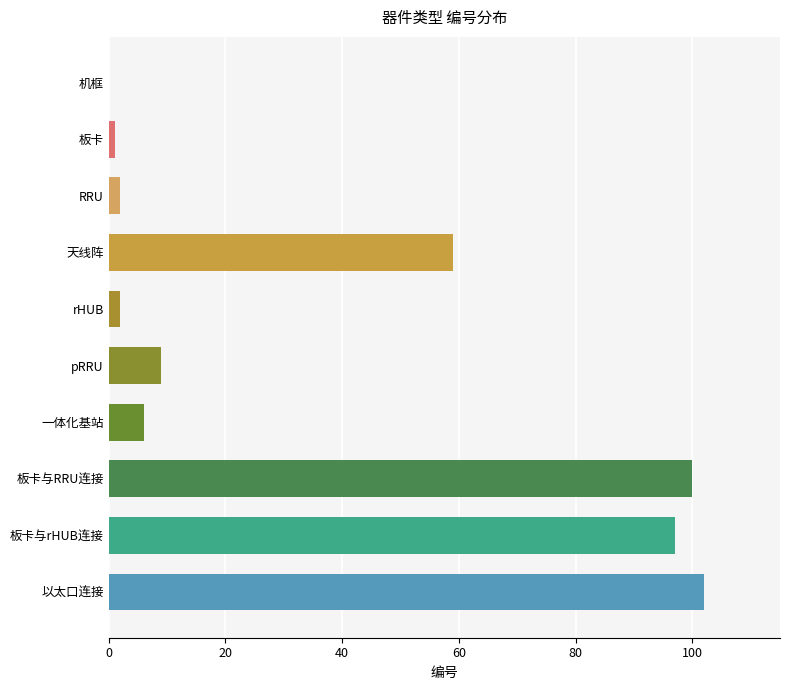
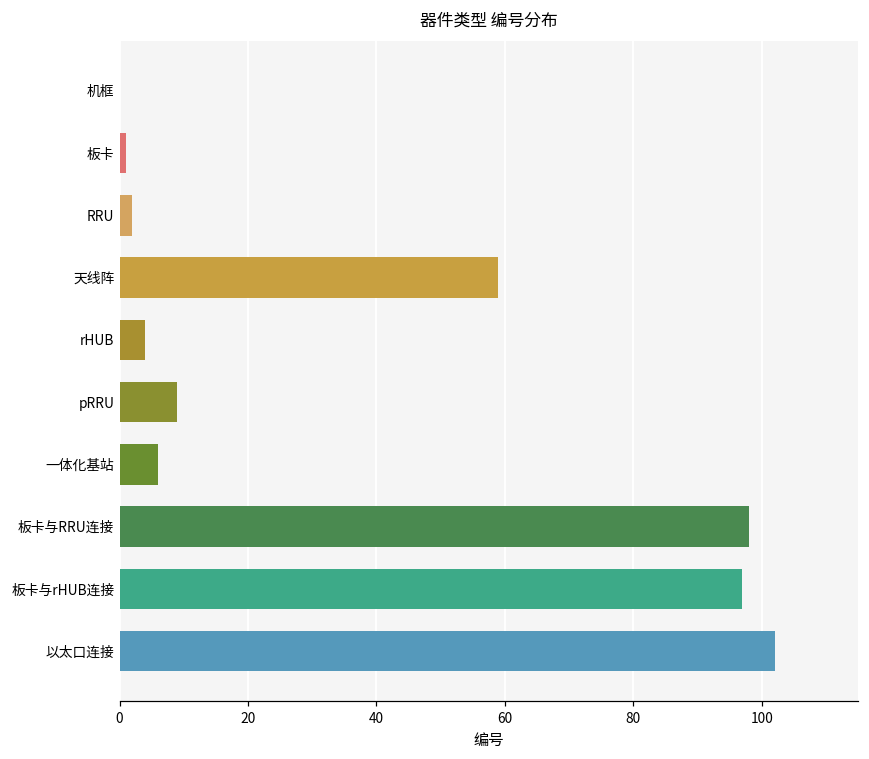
  {
    "机框": 0,
    "板卡": 1,
    "RRU": 2,
    "天线阵": 59,
-   "rHUB": 2,
+   "rHUB": 4,
    "pRRU": 9,
    "一体化基站": 6,
-   "板卡与RRU连接": 100,
+   "板卡与RRU连接": 98,
    "板卡与rHUB连接": 97,
    "以太口连接": 102
  }
